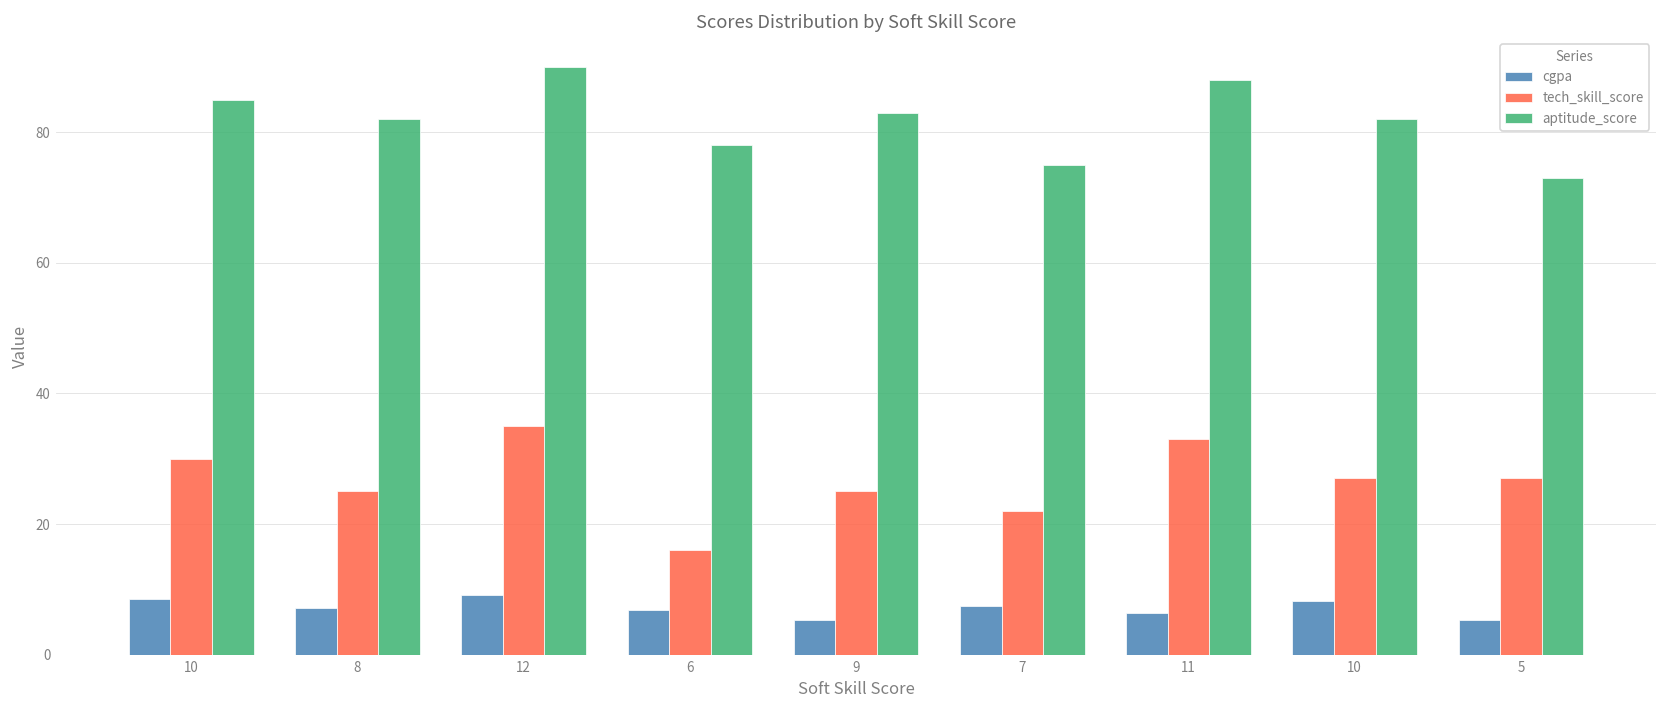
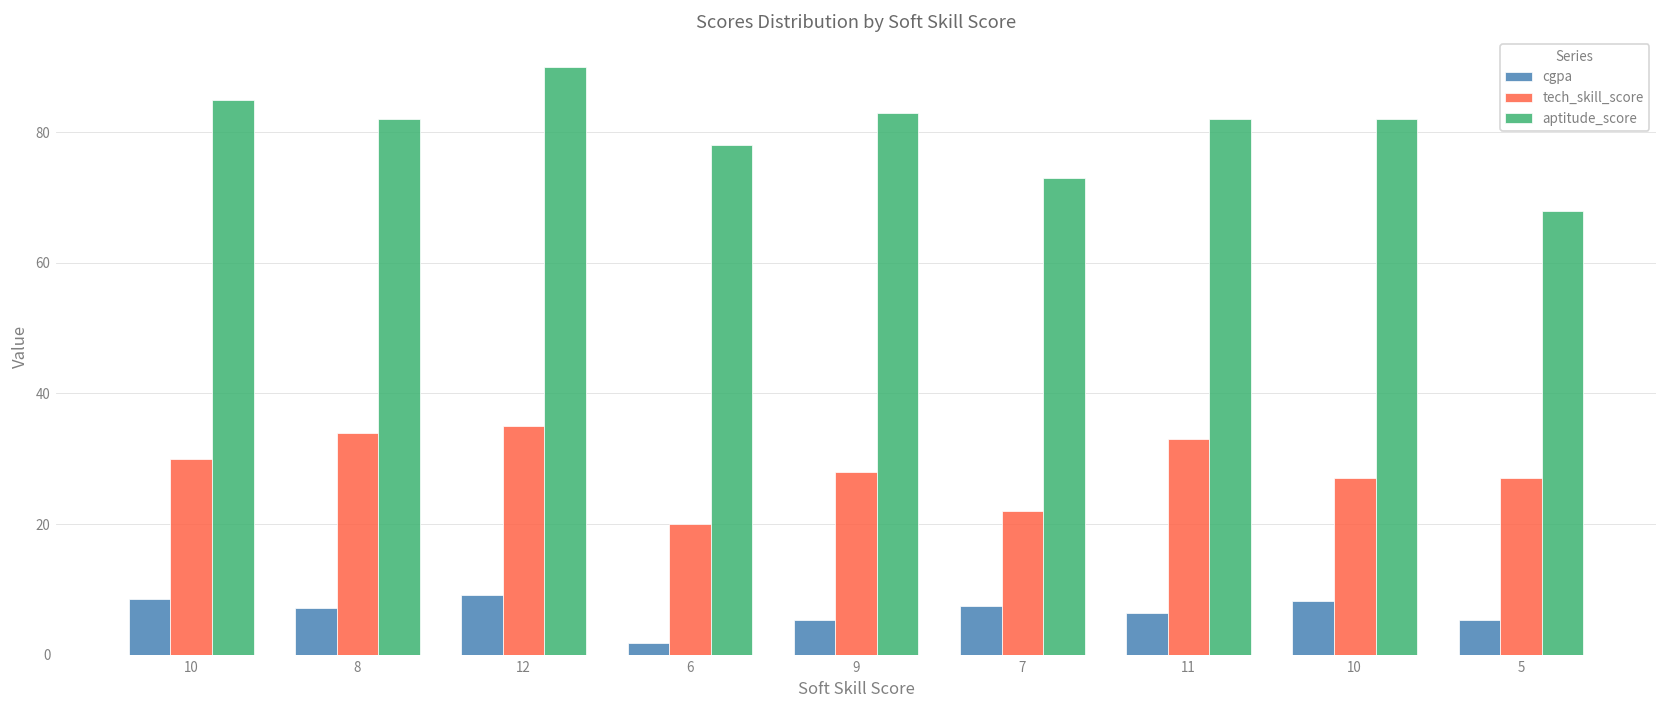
  {
    "cgpa": {
      "8": 7,
      "12": 9,
-     "6": 7,
+     "6": 2,
      "9": 5,
      "7": 8,
      "11": 6,
      "5": 5
    },
    "tech_skill_score": {
-     "8": 25,
+     "8": 34,
      "12": 35,
-     "6": 16,
-     "9": 25,
+     "6": 20,
+     "9": 28,
      "7": 22,
      "11": 33,
      "5": 27
    },
    "aptitude_score": {
      "8": 82,
      "12": 90,
      "6": 78,
      "9": 83,
-     "7": 75,
-     "11": 88,
-     "5": 73
+     "7": 73,
+     "11": 82,
+     "5": 68
    }
  }
